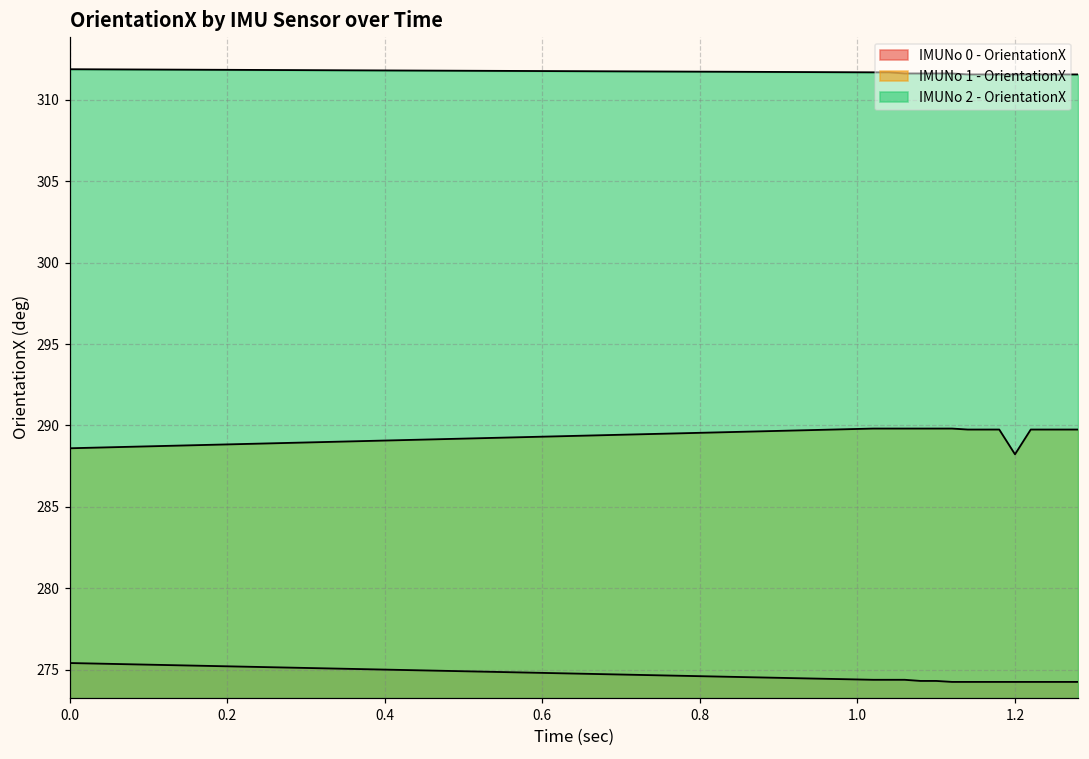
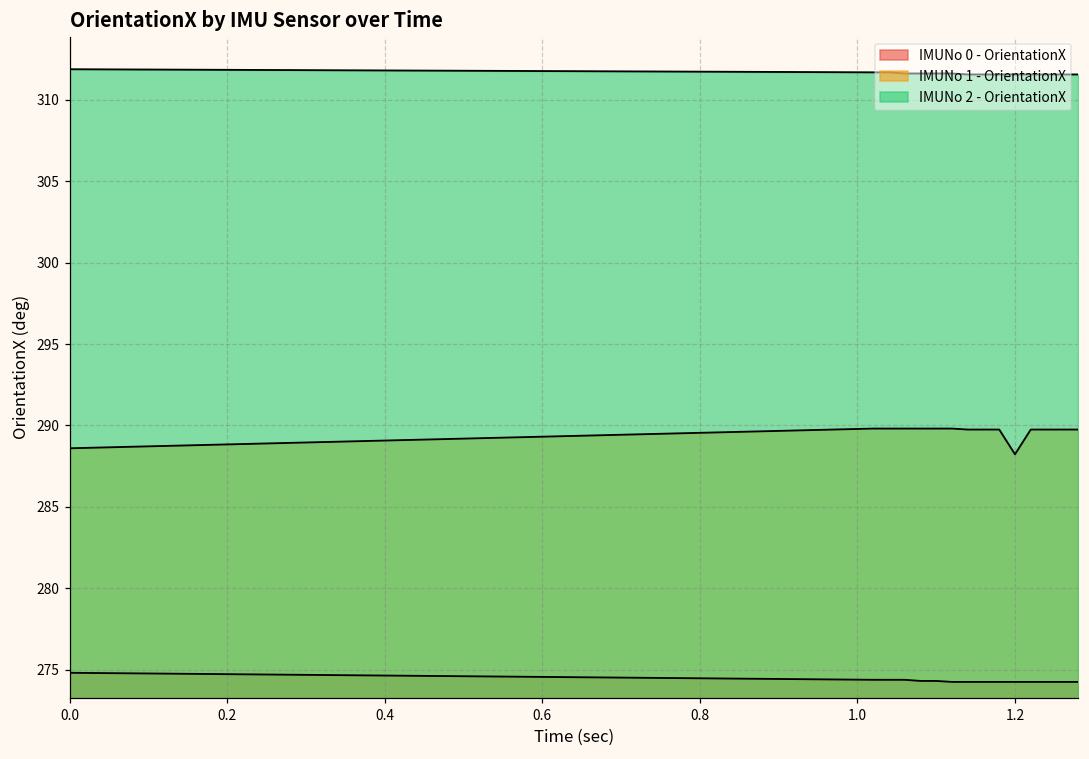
  {
    "IMUNo 0 - OrientationX": {
-     "0.0": 275.4,
+     "0.0": 274.8,
      "1.2": 274.3
    },
    "IMUNo 1 - OrientationX": {
      "0.0": 288.6,
      "1.2": 288.2
    },
    "IMUNo 2 - OrientationX": {
      "0.0": 311.9
    }
  }
